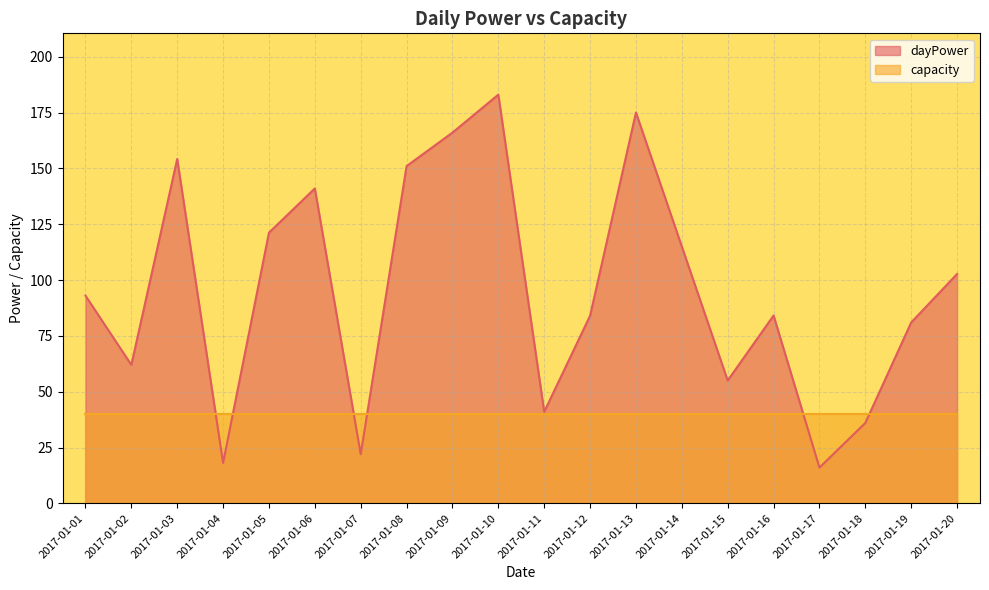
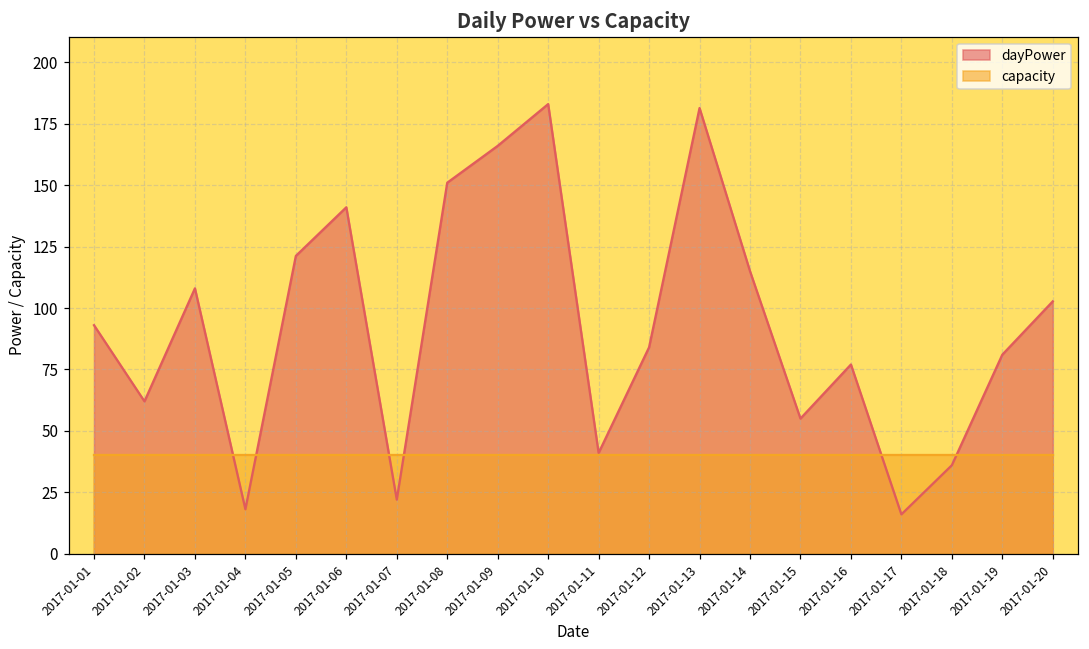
  {
    "dayPower": {
      "2017-01-01": 93,
      "2017-01-02": 62,
-     "2017-01-03": 154,
+     "2017-01-03": 108,
      "2017-01-04": 18,
      "2017-01-05": 121,
      "2017-01-06": 141,
      "2017-01-07": 22,
      "2017-01-08": 151,
      "2017-01-09": 166,
      "2017-01-10": 183,
      "2017-01-12": 84,
-     "2017-01-13": 175,
+     "2017-01-13": 181,
      "2017-01-14": 115,
      "2017-01-15": 55,
-     "2017-01-16": 84,
+     "2017-01-16": 77,
      "2017-01-17": 16,
      "2017-01-18": 36,
      "2017-01-19": 81,
      "2017-01-20": 103
    },
    "capacity": {
      "2017-01-01": 40,
      "2017-01-02": 40,
      "2017-01-03": 40,
      "2017-01-04": 40,
      "2017-01-05": 40,
      "2017-01-06": 40,
      "2017-01-07": 40,
      "2017-01-08": 40,
      "2017-01-09": 40,
      "2017-01-10": 40,
      "2017-01-12": 40,
      "2017-01-13": 40,
      "2017-01-14": 40,
      "2017-01-15": 40,
      "2017-01-16": 40,
      "2017-01-17": 40,
      "2017-01-18": 40,
      "2017-01-19": 40,
      "2017-01-20": 40
    }
  }
